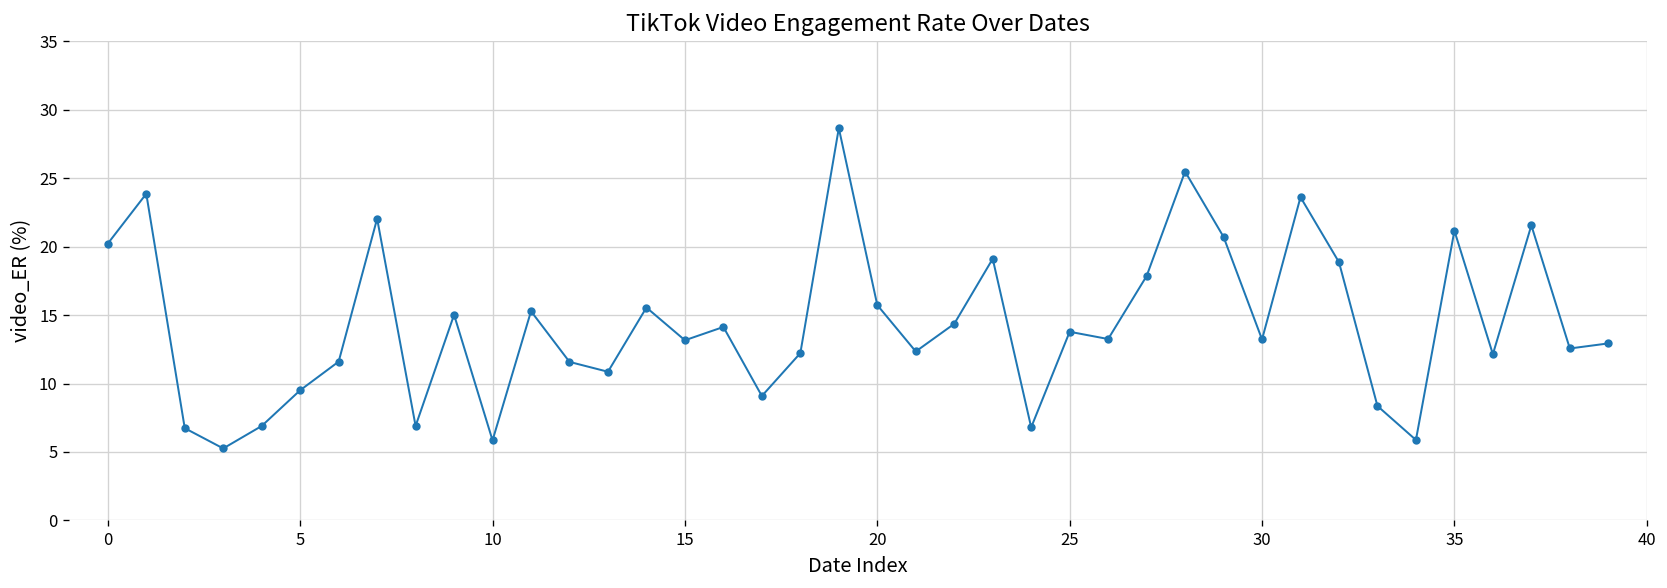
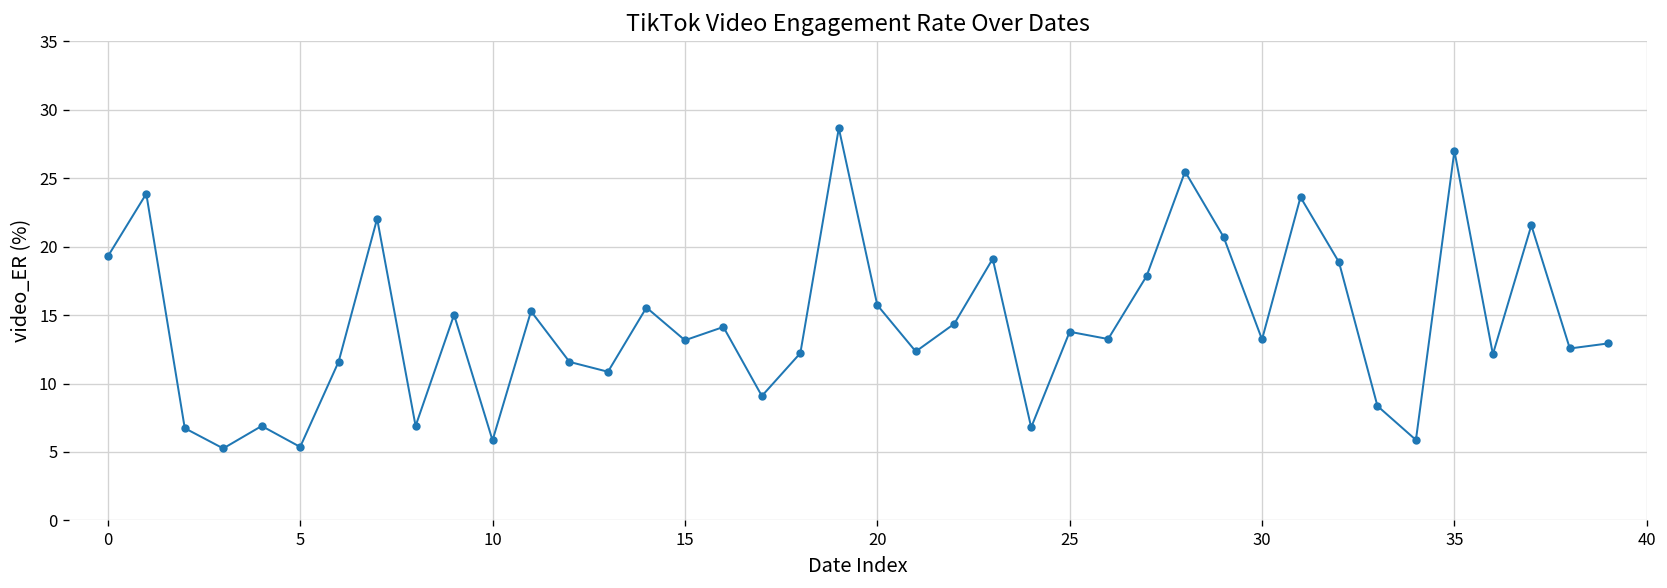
  {
-   "0": 20.2,
-   "5": 9.5,
+   "0": 19.3,
+   "5": 5.4,
    "10": 5.9,
    "15": 13.2,
    "20": 15.7,
    "25": 13.8,
    "30": 13.2,
-   "35": 21.2
+   "35": 27.0
  }
